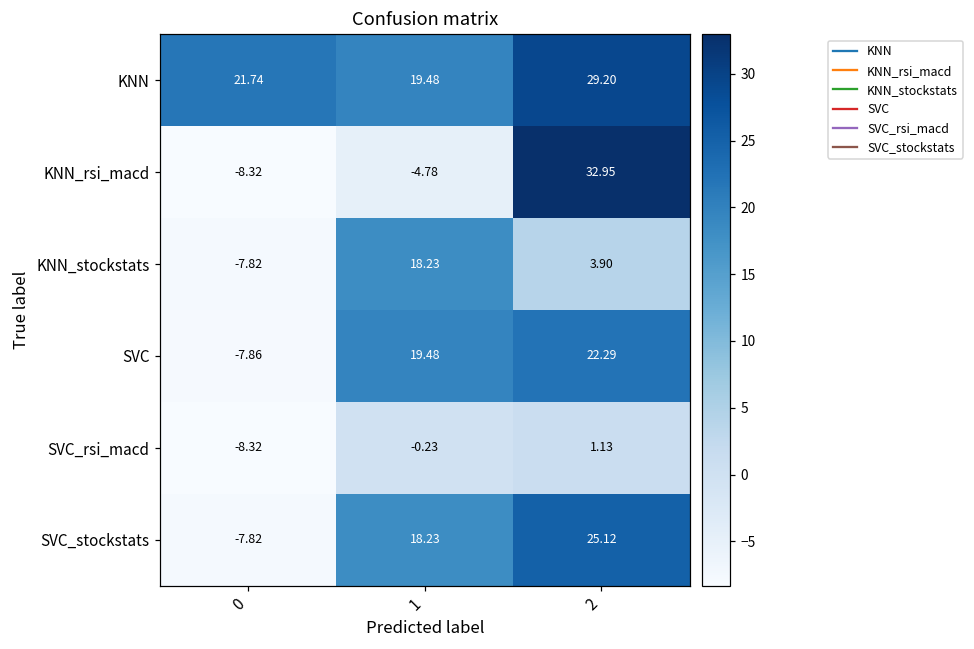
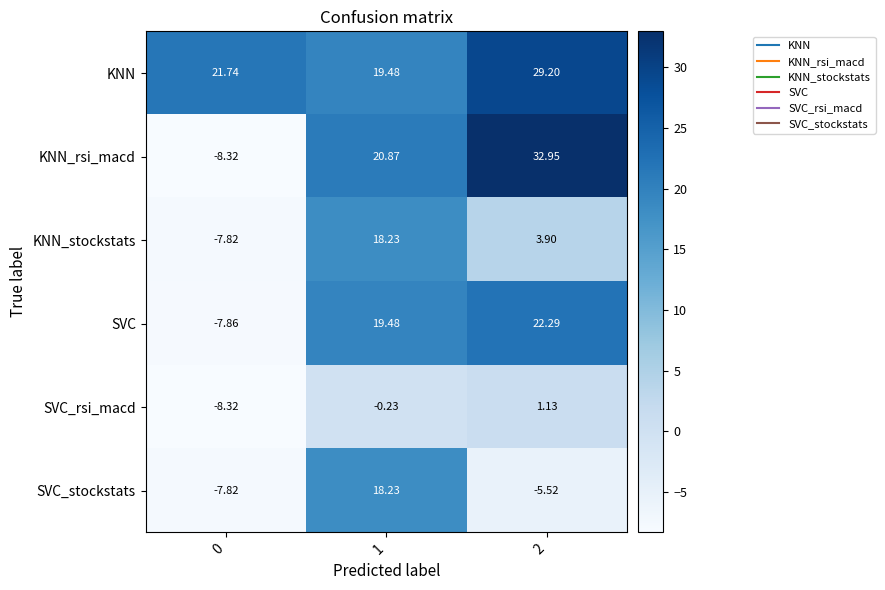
  {
    "KNN": {
      "0": 21.74,
      "1": 19.48,
      "2": 29.20
    },
    "KNN_rsi_macd": {
      "0": -8.32,
-     "1": -4.78,
+     "1": 20.87,
      "2": 32.95
    },
    "KNN_stockstats": {
      "0": -7.82,
      "1": 18.23,
      "2": 3.90
    },
    "SVC": {
      "0": -7.86,
      "1": 19.48,
      "2": 22.29
    },
    "SVC_rsi_macd": {
      "0": -8.32,
      "1": -0.23,
      "2": 1.13
    },
    "SVC_stockstats": {
      "0": -7.82,
      "1": 18.23,
-     "2": 25.12
+     "2": -5.52
    }
  }
